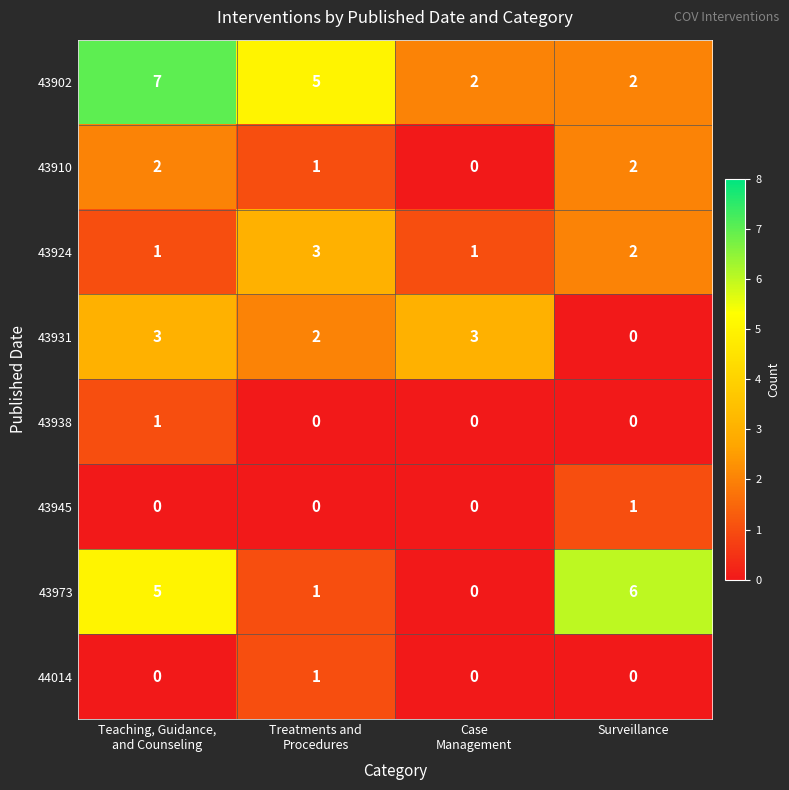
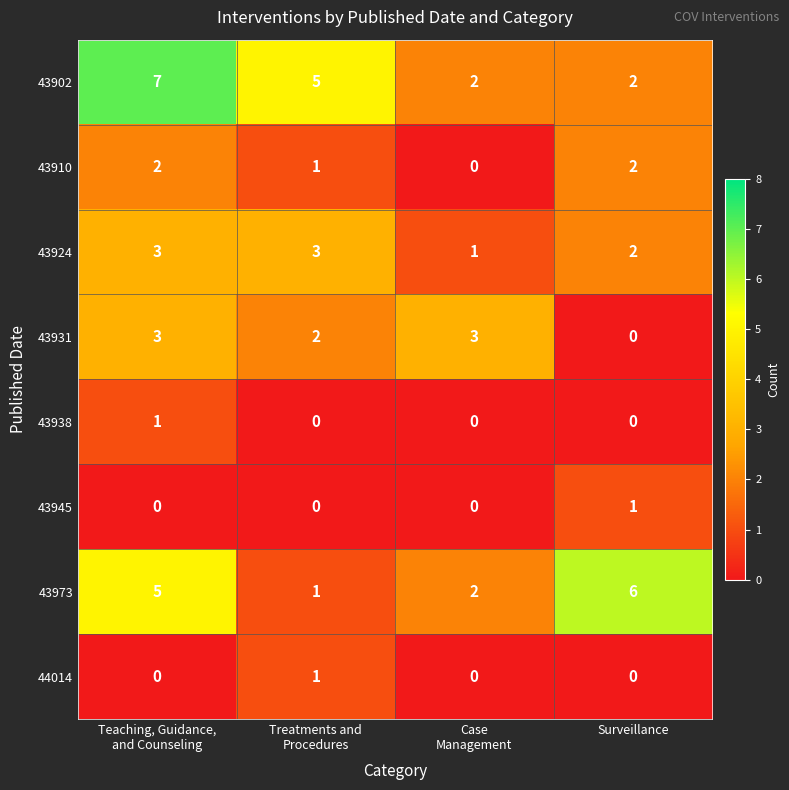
  {
    "43902": {
      "Teaching, Guidance, and Counseling": 7,
      "Treatments and Procedures": 5,
      "Case Management": 2,
      "Surveillance": 2
    },
    "43910": {
      "Teaching, Guidance, and Counseling": 2,
      "Treatments and Procedures": 1,
      "Case Management": 0,
      "Surveillance": 2
    },
    "43924": {
-     "Teaching, Guidance, and Counseling": 1,
+     "Teaching, Guidance, and Counseling": 3,
      "Treatments and Procedures": 3,
      "Case Management": 1,
      "Surveillance": 2
    },
    "43931": {
      "Teaching, Guidance, and Counseling": 3,
      "Treatments and Procedures": 2,
      "Case Management": 3,
      "Surveillance": 0
    },
    "43938": {
      "Teaching, Guidance, and Counseling": 1,
      "Treatments and Procedures": 0,
      "Case Management": 0,
      "Surveillance": 0
    },
    "43945": {
      "Teaching, Guidance, and Counseling": 0,
      "Treatments and Procedures": 0,
      "Case Management": 0,
      "Surveillance": 1
    },
    "43973": {
      "Teaching, Guidance, and Counseling": 5,
      "Treatments and Procedures": 1,
-     "Case Management": 0,
+     "Case Management": 2,
      "Surveillance": 6
    },
    "44014": {
      "Teaching, Guidance, and Counseling": 0,
      "Treatments and Procedures": 1,
      "Case Management": 0,
      "Surveillance": 0
    }
  }
